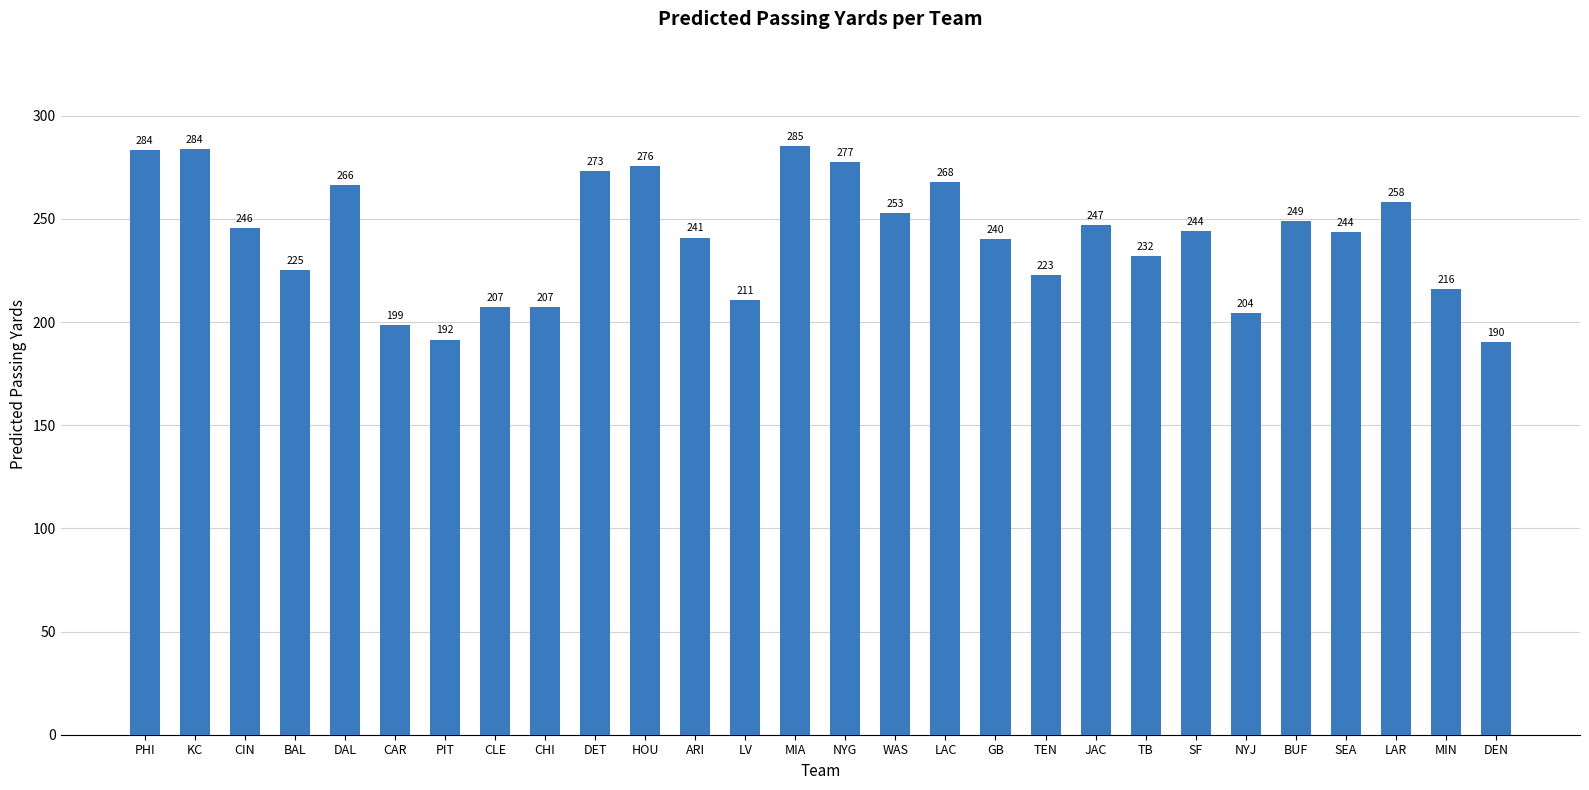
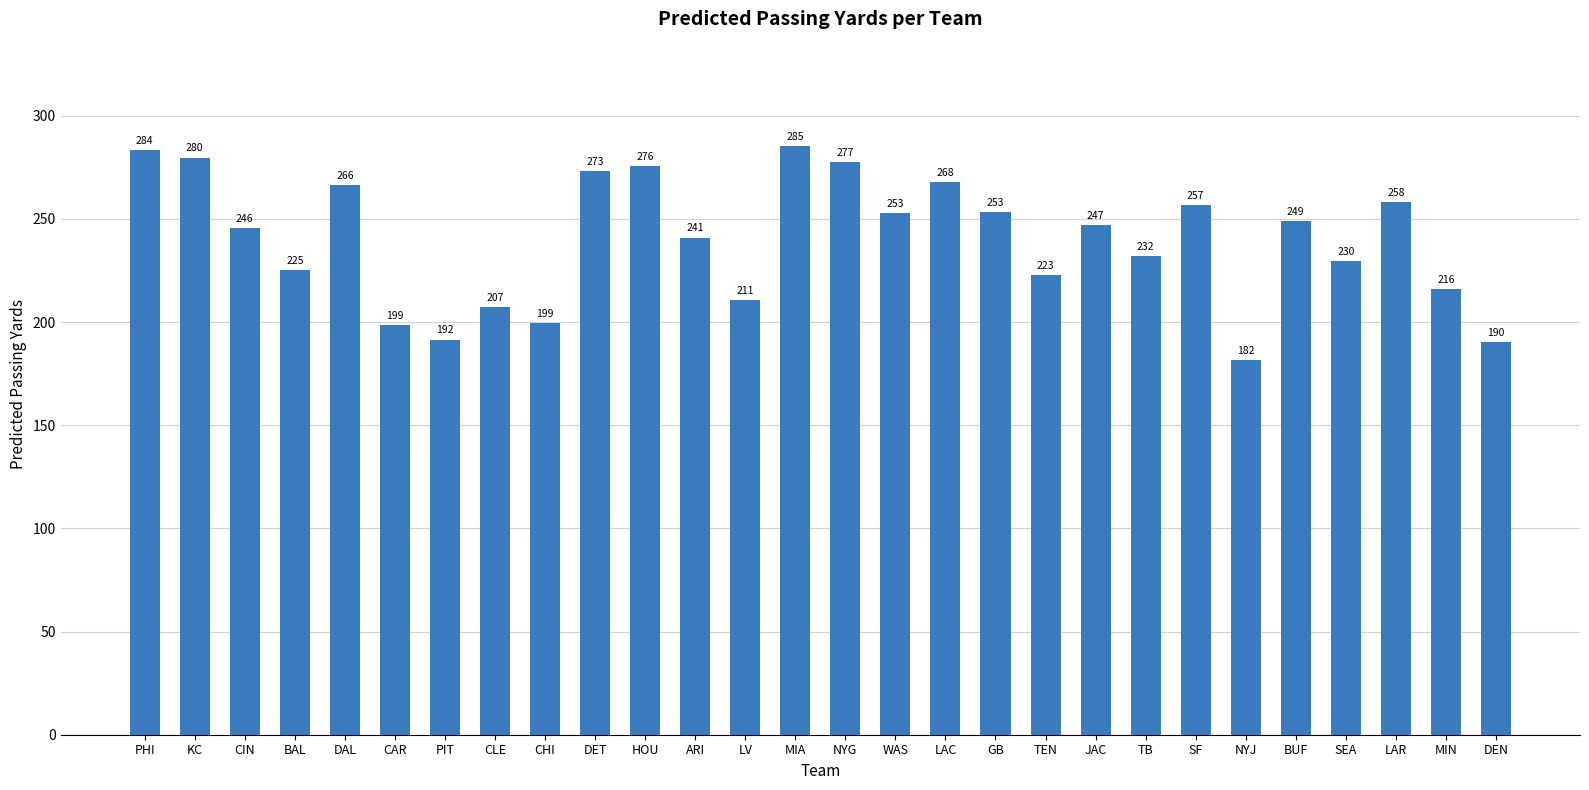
  {
    "PHI": 284,
-   "KC": 284,
+   "KC": 280,
    "CIN": 246,
    "BAL": 225,
    "DAL": 266,
    "CAR": 199,
    "PIT": 192,
    "CLE": 207,
-   "CHI": 207,
+   "CHI": 199,
    "DET": 273,
    "HOU": 276,
    "ARI": 241,
    "LV": 211,
    "MIA": 285,
    "NYG": 277,
    "WAS": 253,
    "LAC": 268,
-   "GB": 240,
+   "GB": 253,
    "TEN": 223,
    "JAC": 247,
    "TB": 232,
-   "SF": 244,
-   "NYJ": 204,
+   "SF": 257,
+   "NYJ": 182,
    "BUF": 249,
-   "SEA": 244,
+   "SEA": 230,
    "LAR": 258,
    "MIN": 216,
    "DEN": 190
  }
